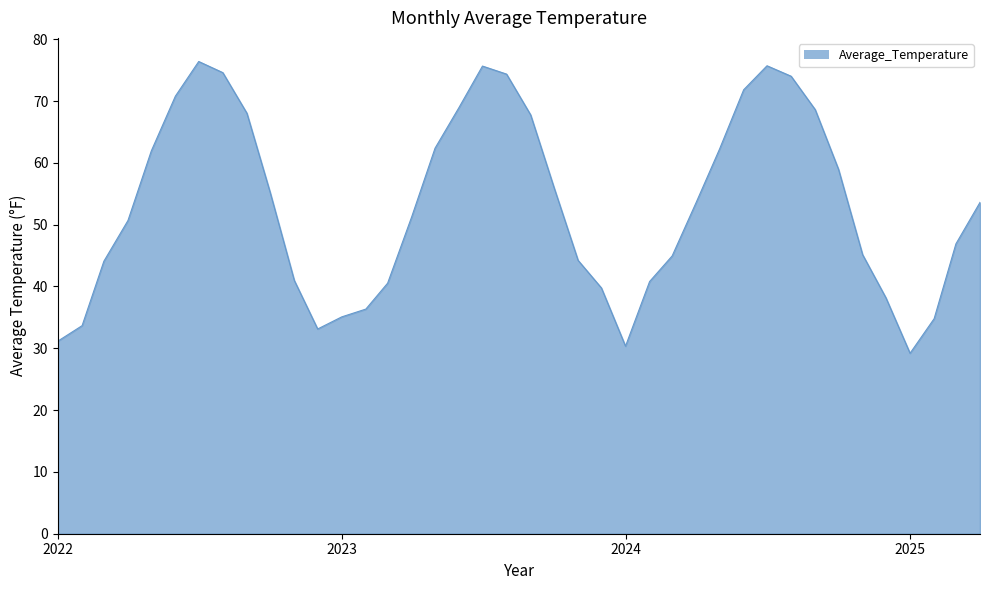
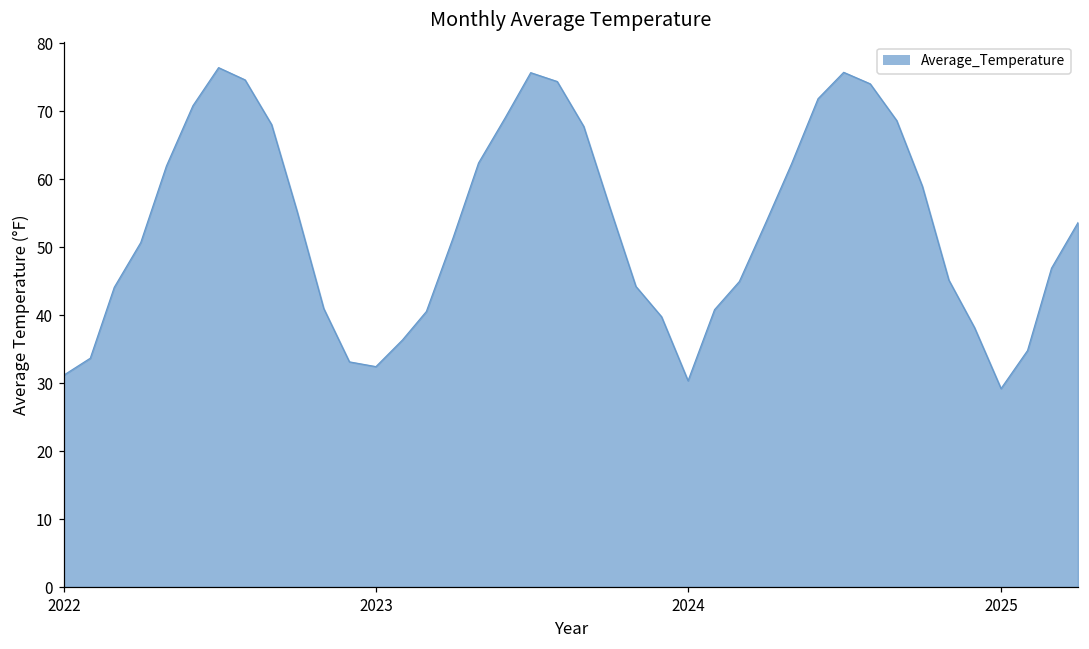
  {
    "2022": 31,
-   "2023": 35,
+   "2023": 32,
    "2024": 30,
    "2025": 29
  }
